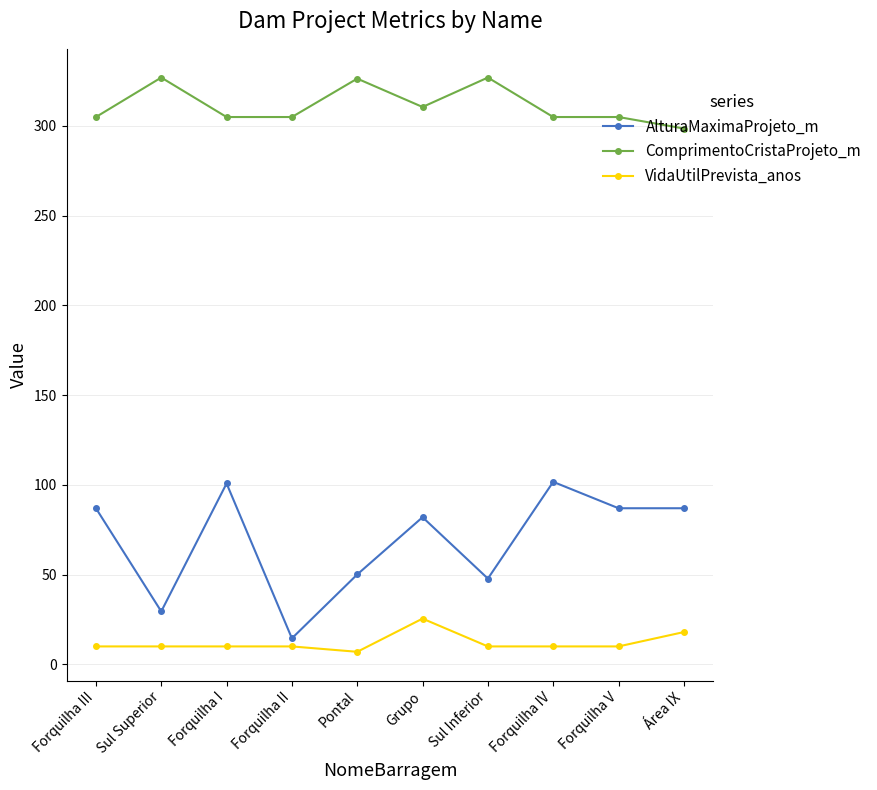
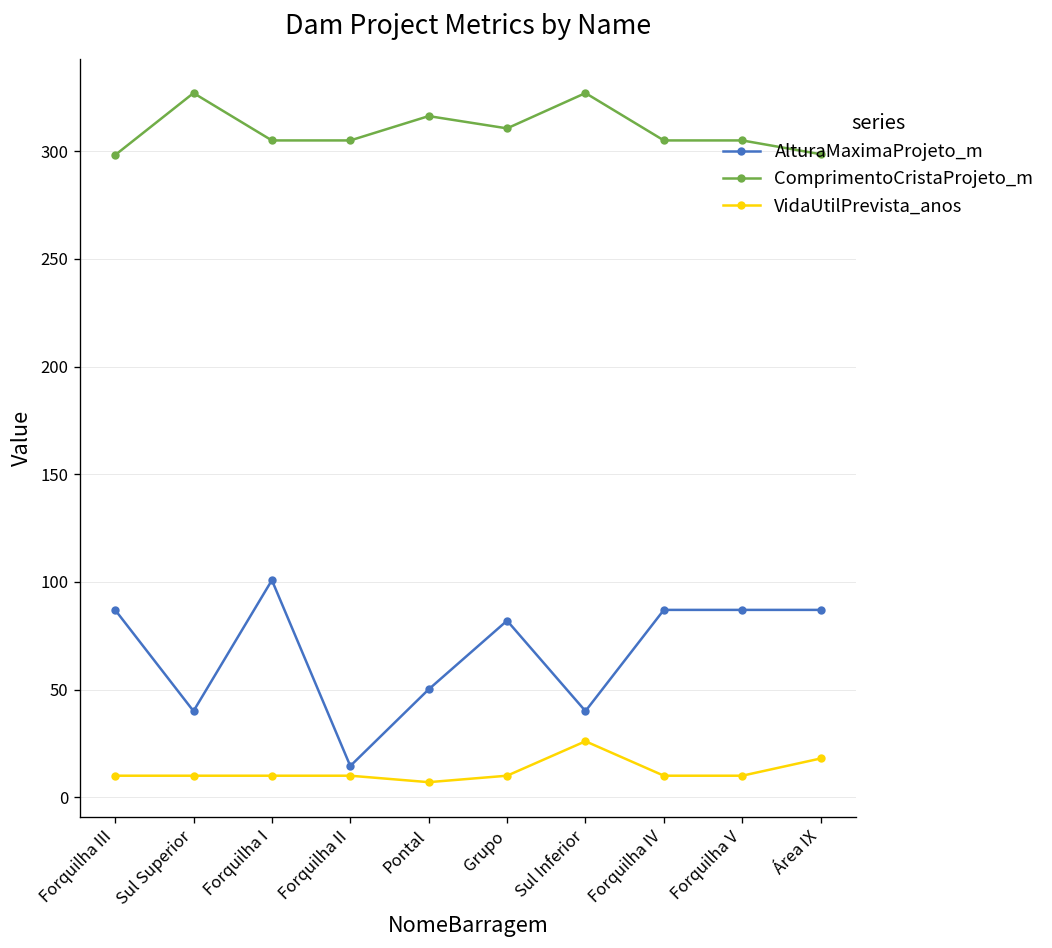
  {
    "AlturaMaximaProjeto_m": {
      "Forquilha III": 87,
-     "Sul Superior": 30,
+     "Sul Superior": 40,
      "Forquilha I": 101,
      "Forquilha II": 15,
      "Pontal": 50,
      "Grupo": 82,
-     "Sul Inferior": 48,
-     "Forquilha IV": 102,
+     "Sul Inferior": 40,
+     "Forquilha IV": 87,
      "Forquilha V": 87,
      "Área IX": 87
    },
    "ComprimentoCristaProjeto_m": {
-     "Forquilha III": 305,
+     "Forquilha III": 298,
      "Sul Superior": 327,
      "Forquilha I": 305,
      "Forquilha II": 305,
-     "Pontal": 326,
+     "Pontal": 316,
      "Grupo": 311,
      "Sul Inferior": 327,
      "Forquilha IV": 305,
      "Forquilha V": 305,
      "Área IX": 299
    },
    "VidaUtilPrevista_anos": {
      "Forquilha III": 10,
      "Sul Superior": 10,
      "Forquilha I": 10,
      "Forquilha II": 10,
      "Pontal": 7,
-     "Grupo": 26,
-     "Sul Inferior": 10,
+     "Grupo": 10,
+     "Sul Inferior": 26,
      "Forquilha IV": 10,
      "Forquilha V": 10,
      "Área IX": 18
    }
  }
